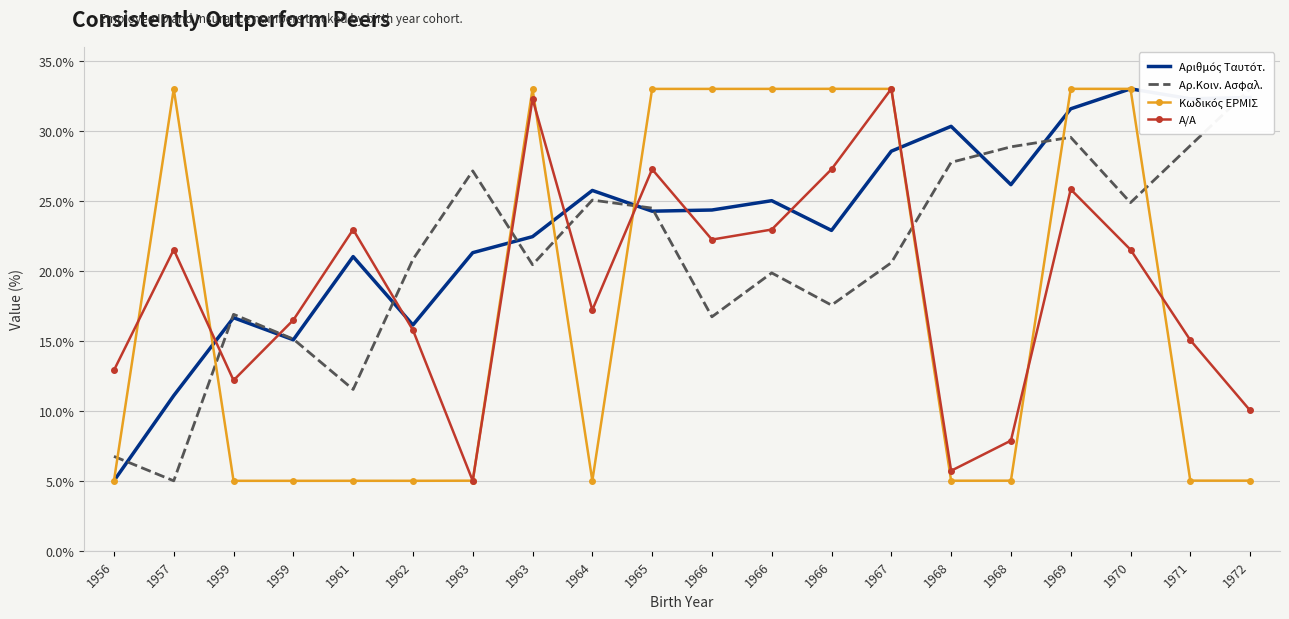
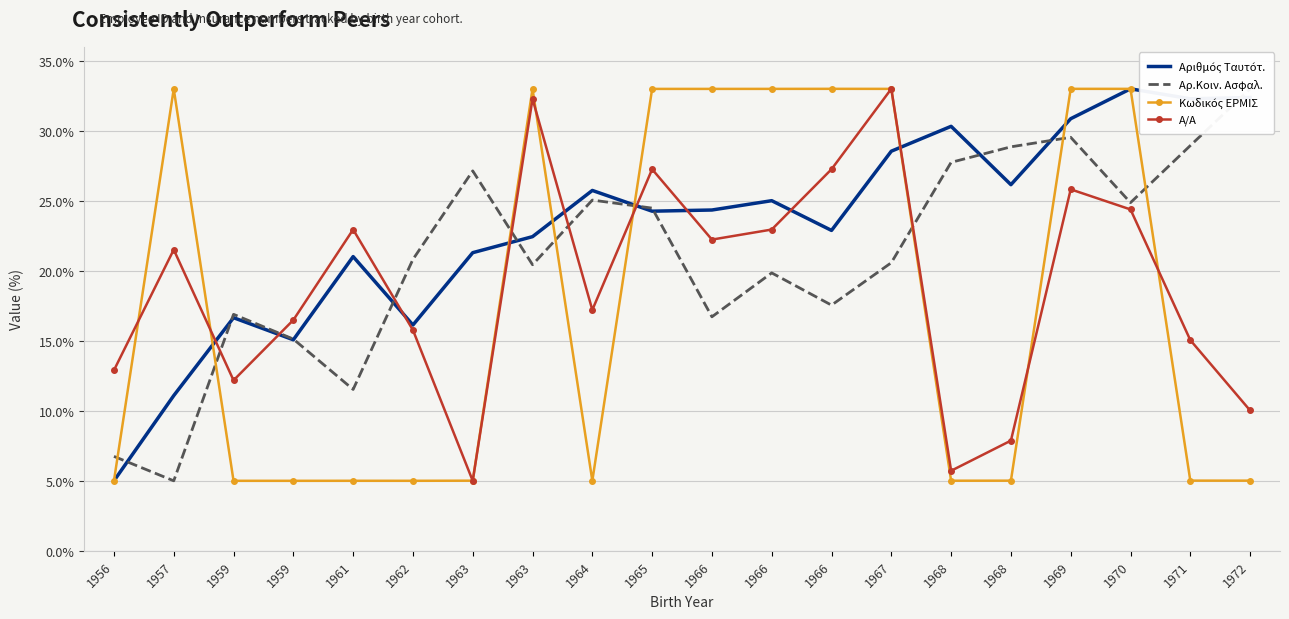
  {
    "Αριθμός Ταυτότ.": {
      "1957": "11.1%",
      "1961": "21.0%",
      "1962": "16.1%",
      "1964": "25.7%",
      "1965": "24.3%",
      "1967": "28.5%",
-     "1969": "31.6%"
+     "1969": "30.9%"
    },
    "Αρ.Κοιν. Ασφαλ.": {
      "1956": "6.7%",
      "1957": "5.0%",
      "1961": "11.5%",
      "1962": "20.8%",
      "1964": "25.1%",
      "1965": "24.5%",
      "1967": "20.6%",
      "1969": "29.5%",
      "1970": "24.9%",
      "1971": "28.9%"
    },
    "Κωδικός ΕΡΜΙΣ": {
      "1957": "33.0%",
      "1961": "5.0%",
      "1962": "5.0%",
      "1964": "5.0%",
      "1965": "33.0%",
      "1969": "33.0%",
      "1971": "5.0%",
      "1972": "5.0%"
    },
    "Α/Α": {
      "1956": "12.9%",
      "1957": "21.5%",
      "1961": "22.9%",
      "1962": "15.8%",
      "1964": "17.2%",
      "1965": "27.3%",
      "1969": "25.8%",
-     "1970": "21.5%",
+     "1970": "24.4%",
      "1971": "15.1%",
      "1972": "10.0%"
    }
  }
